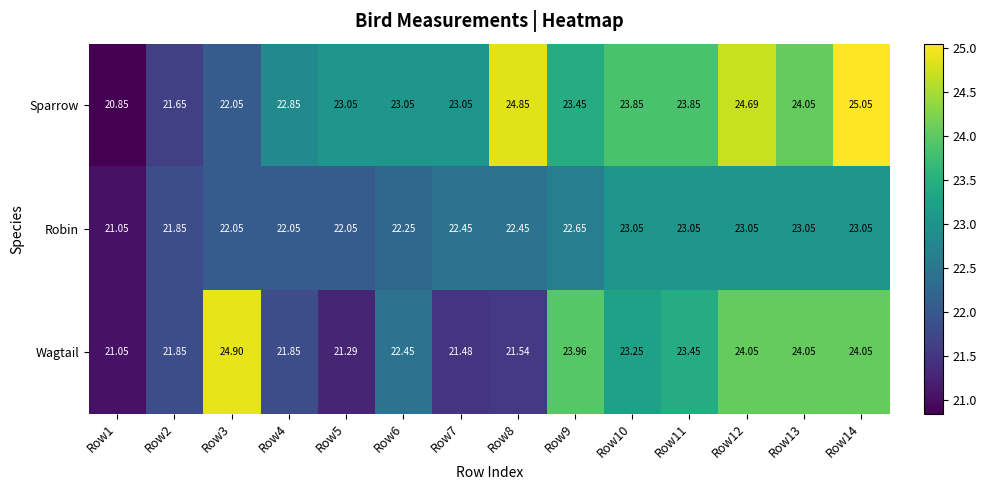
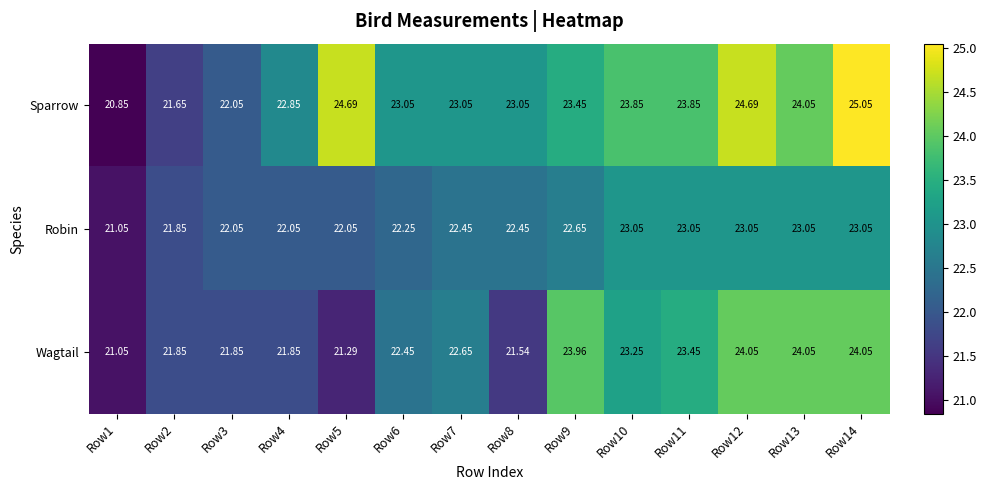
  {
    "Sparrow": {
      "Row1": 20.85,
      "Row2": 21.65,
      "Row3": 22.05,
      "Row4": 22.85,
-     "Row5": 23.05,
+     "Row5": 24.69,
      "Row6": 23.05,
      "Row7": 23.05,
-     "Row8": 24.85,
+     "Row8": 23.05,
      "Row9": 23.45,
      "Row10": 23.85,
      "Row11": 23.85,
      "Row12": 24.69,
      "Row13": 24.05,
      "Row14": 25.05
    },
    "Robin": {
      "Row1": 21.05,
      "Row2": 21.85,
      "Row3": 22.05,
      "Row4": 22.05,
      "Row5": 22.05,
      "Row6": 22.25,
      "Row7": 22.45,
      "Row8": 22.45,
      "Row9": 22.65,
      "Row10": 23.05,
      "Row11": 23.05,
      "Row12": 23.05,
      "Row13": 23.05,
      "Row14": 23.05
    },
    "Wagtail": {
      "Row1": 21.05,
      "Row2": 21.85,
-     "Row3": 24.90,
+     "Row3": 21.85,
      "Row4": 21.85,
      "Row5": 21.29,
      "Row6": 22.45,
-     "Row7": 21.48,
+     "Row7": 22.65,
      "Row8": 21.54,
      "Row9": 23.96,
      "Row10": 23.25,
      "Row11": 23.45,
      "Row12": 24.05,
      "Row13": 24.05,
      "Row14": 24.05
    }
  }
